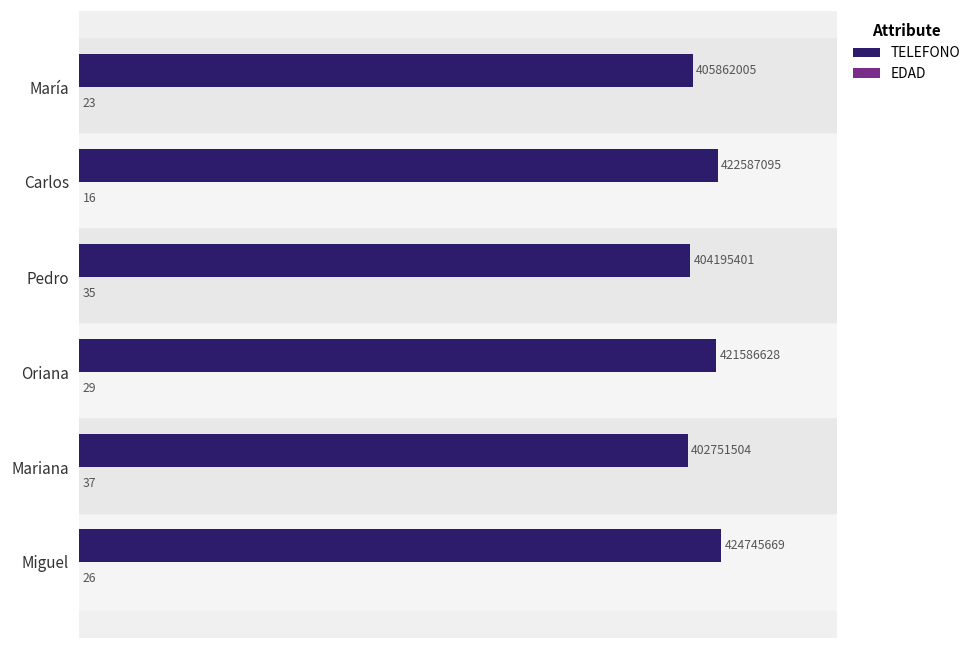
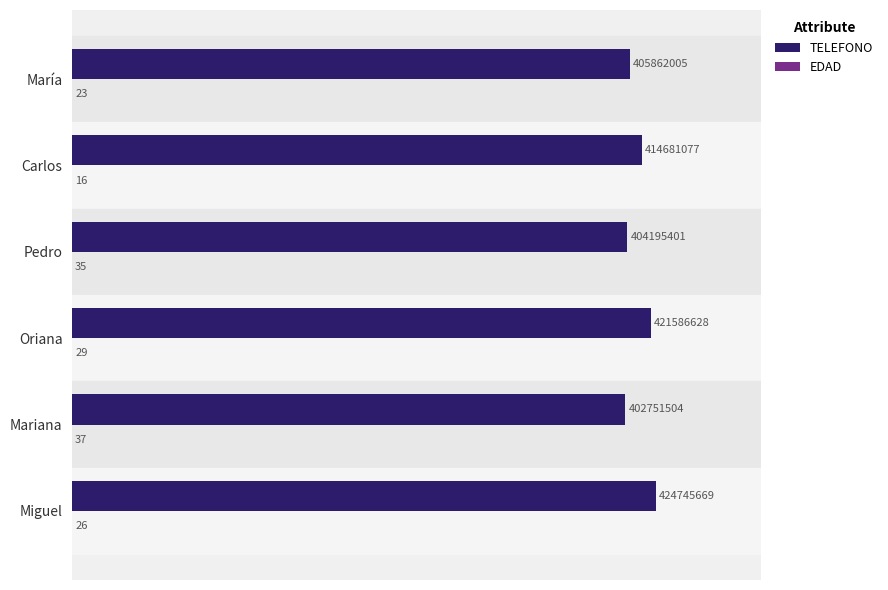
  {
    "TELEFONO": {
      "María": 405862005,
-     "Carlos": 422587095,
+     "Carlos": 414681077,
      "Pedro": 404195401,
      "Oriana": 421586628,
      "Mariana": 402751504,
      "Miguel": 424745669
    },
    "EDAD": {
      "María": 23,
      "Carlos": 16,
      "Pedro": 35,
      "Oriana": 29,
      "Mariana": 37,
      "Miguel": 26
    }
  }
